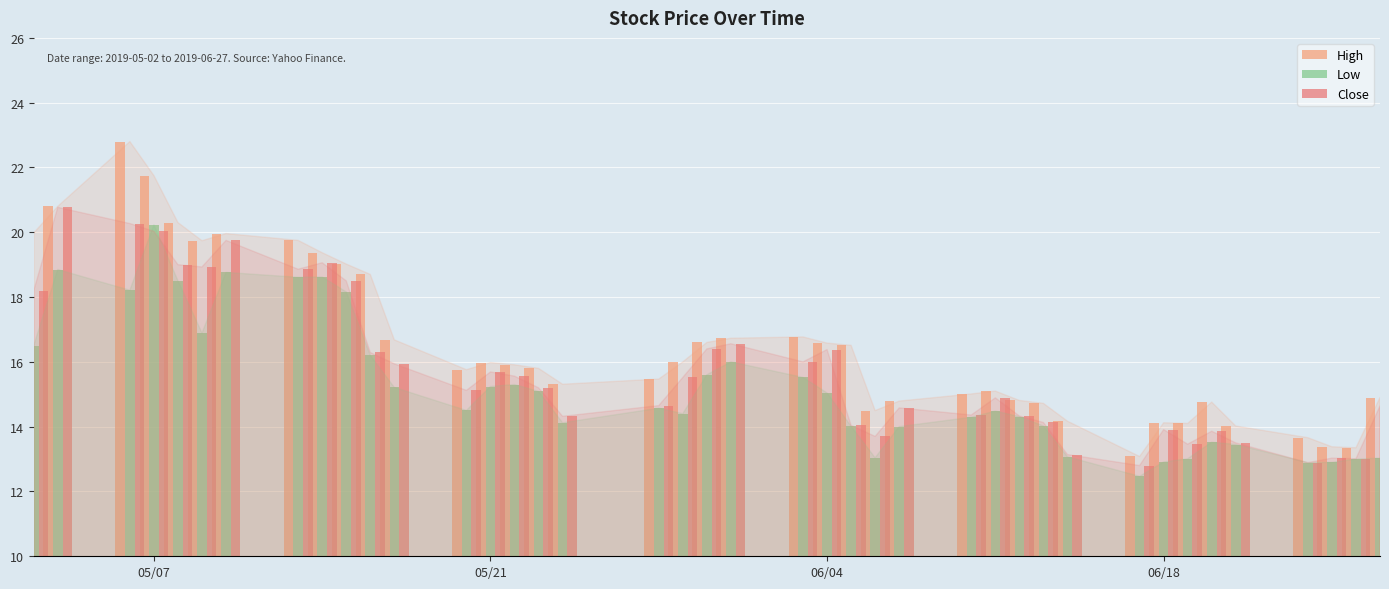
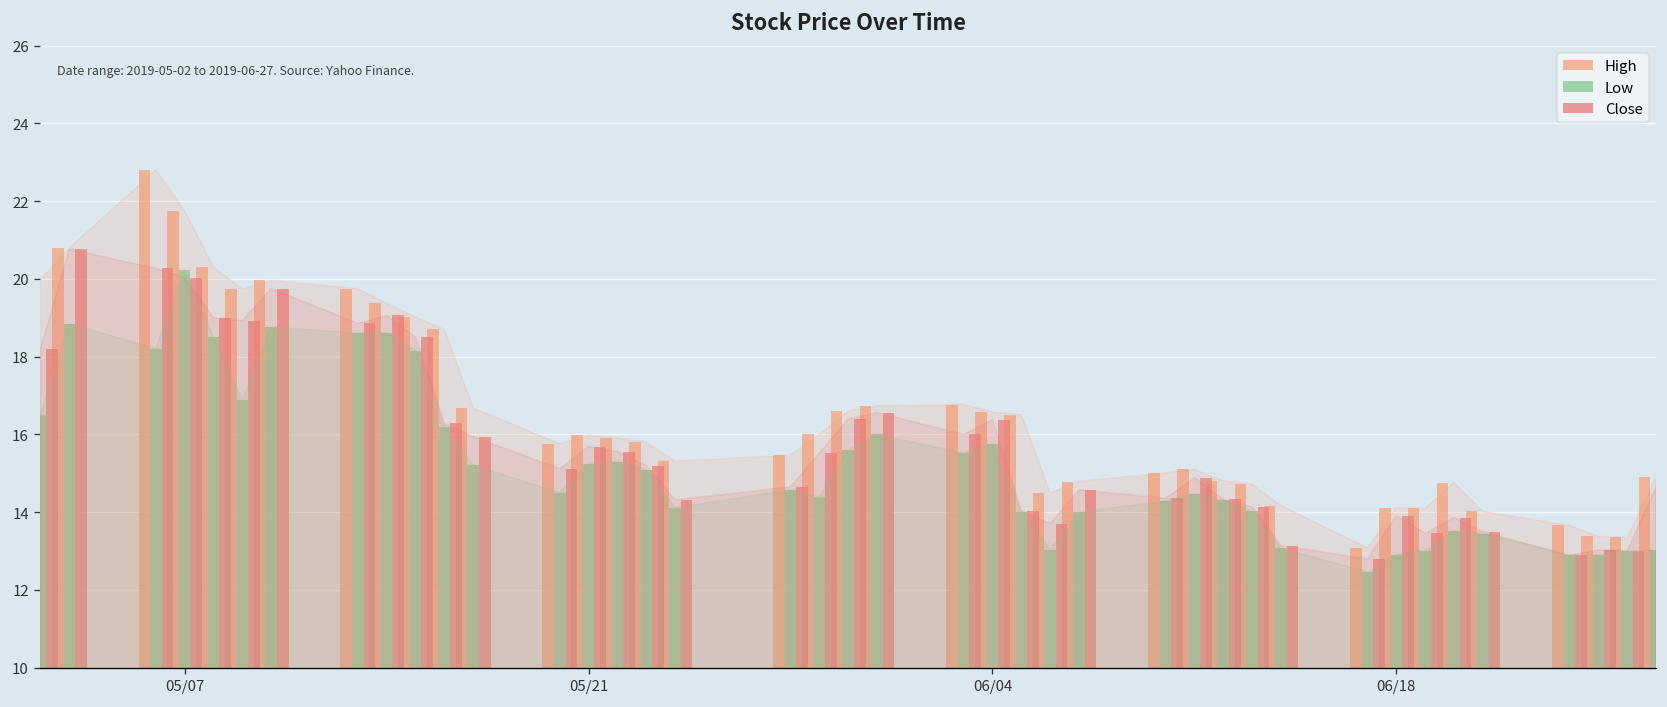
  {
    "Low": {
      "05/07": 20.2,
      "05/21": 15.2,
-     "06/04": 15.0,
+     "06/04": 15.8,
      "06/18": 12.9
    }
  }
